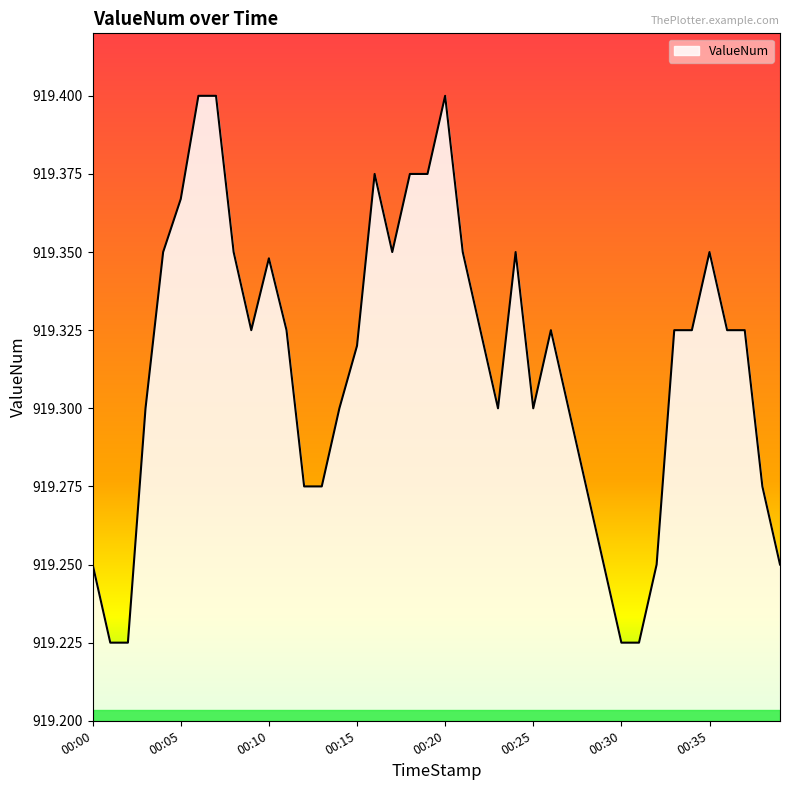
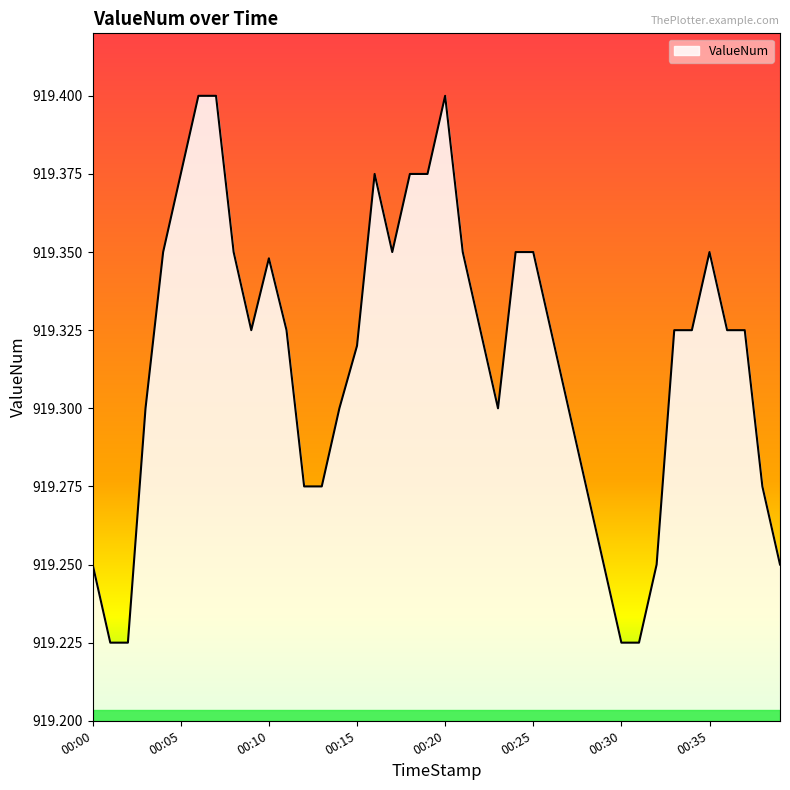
  {
    "00:00": 919.250,
-   "00:05": 919.367,
+   "00:05": 919.375,
    "00:10": 919.348,
    "00:15": 919.320,
    "00:20": 919.400,
-   "00:25": 919.30,
+   "00:25": 919.35,
    "00:30": 919.225,
    "00:35": 919.350
  }
